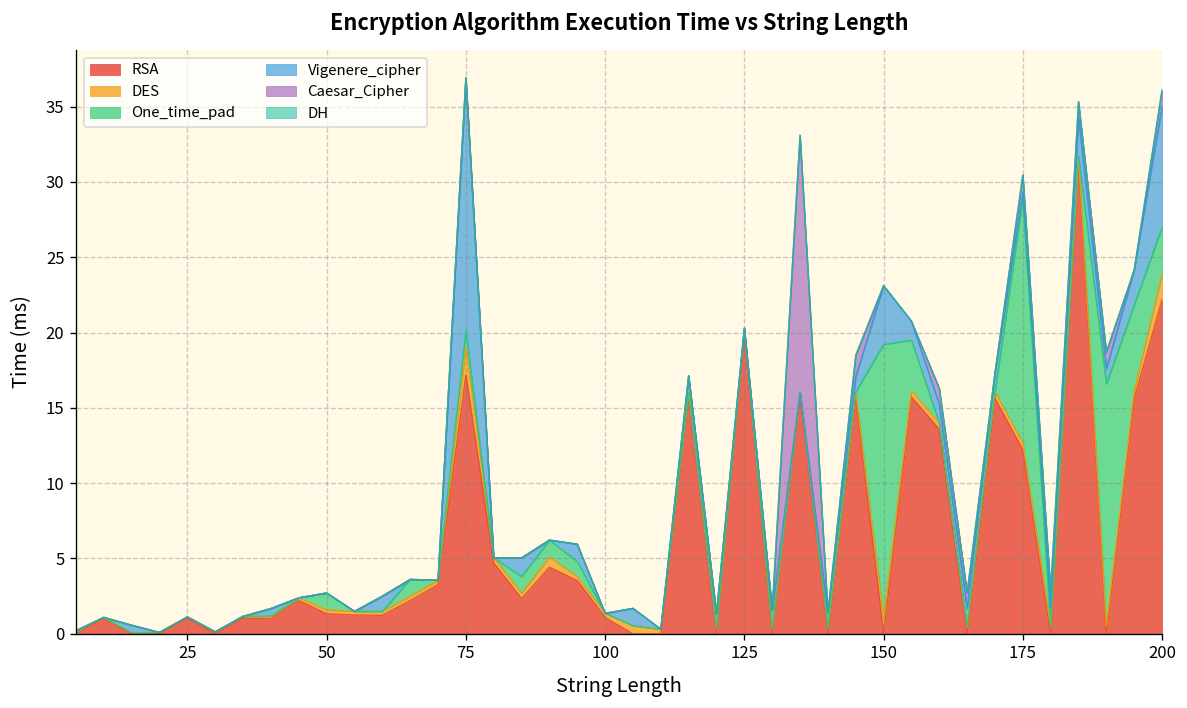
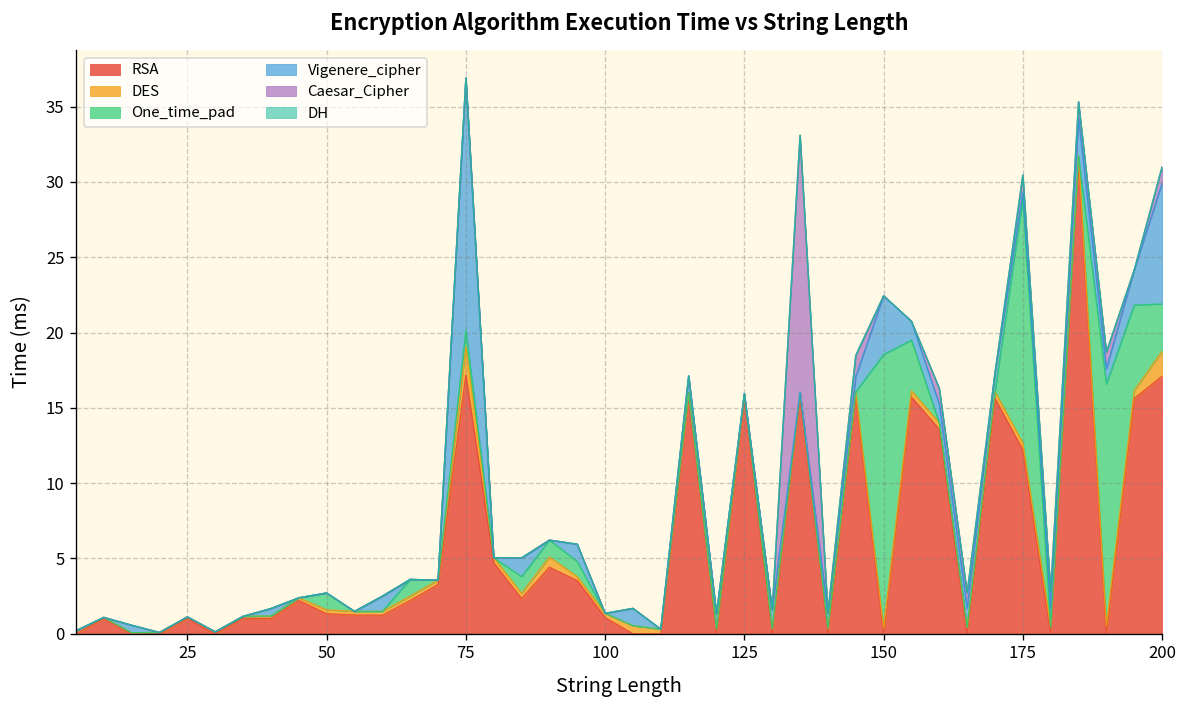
  {
    "RSA": {
      "50": 1.3,
      "75": 17.2,
      "100": 1.1,
-     "125": 19.9,
+     "125": 15.5,
      "150": 0.0,
      "175": 12.2,
-     "200": 22.2
+     "200": 17.1
    },
    "DES": {
      "50": 0.3,
      "75": 1.9,
-     "150": 1.1,
+     "150": 0.4,
      "175": 0.5,
      "200": 1.7
    },
    "Vigenere_cipher": {
      "175": 0.5,
      "200": 8.0
    }
  }
